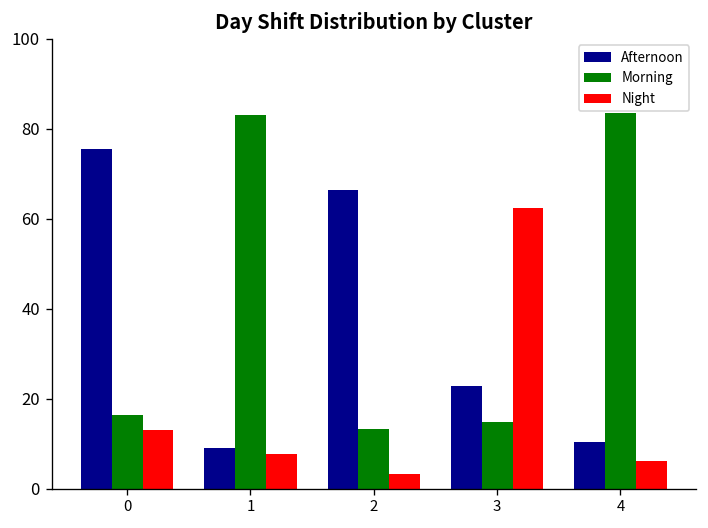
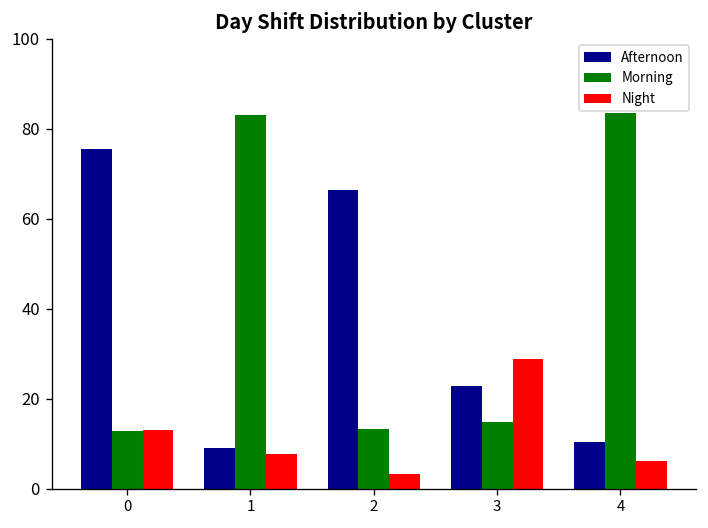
  {
    "Afternoon": {
      "0": 75,
      "1": 9,
      "2": 66,
      "3": 23,
      "4": 10
    },
    "Morning": {
-     "0": 16,
+     "0": 13,
      "1": 83,
      "2": 13,
      "3": 15,
      "4": 84
    },
    "Night": {
      "0": 13,
      "1": 8,
      "2": 3,
-     "3": 62,
+     "3": 29,
      "4": 6
    }
  }
